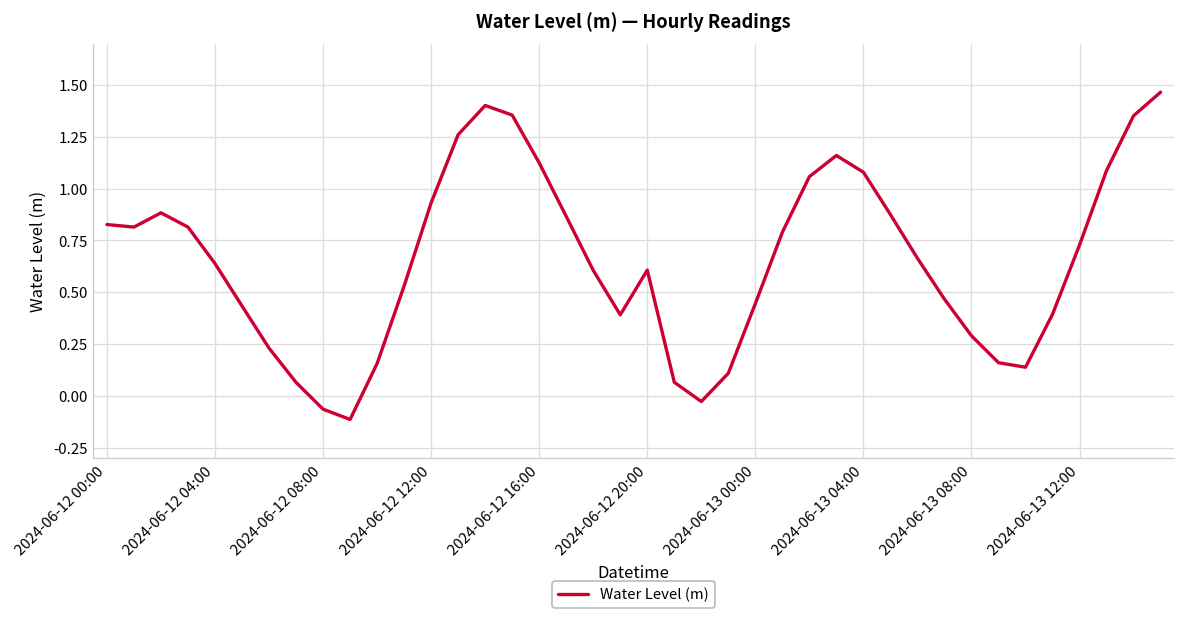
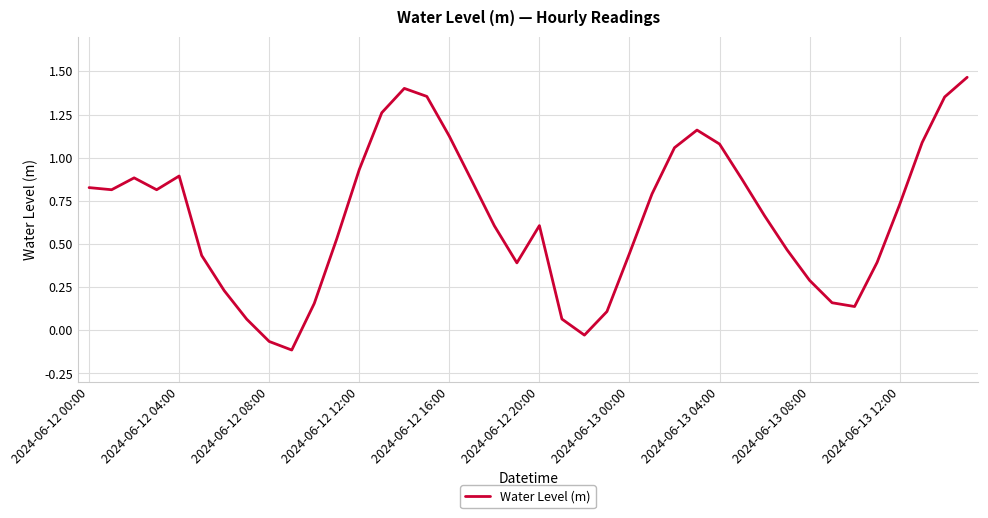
  {
    "2024-06-12 00:00": 0.83,
-   "2024-06-12 04:00": 0.64,
+   "2024-06-12 04:00": 0.89,
    "2024-06-12 08:00": -0.06,
    "2024-06-12 12:00": 0.93,
    "2024-06-12 16:00": 1.12,
    "2024-06-12 20:00": 0.61,
    "2024-06-13 00:00": 0.44,
    "2024-06-13 04:00": 1.08,
    "2024-06-13 08:00": 0.29,
    "2024-06-13 12:00": 0.73
  }
